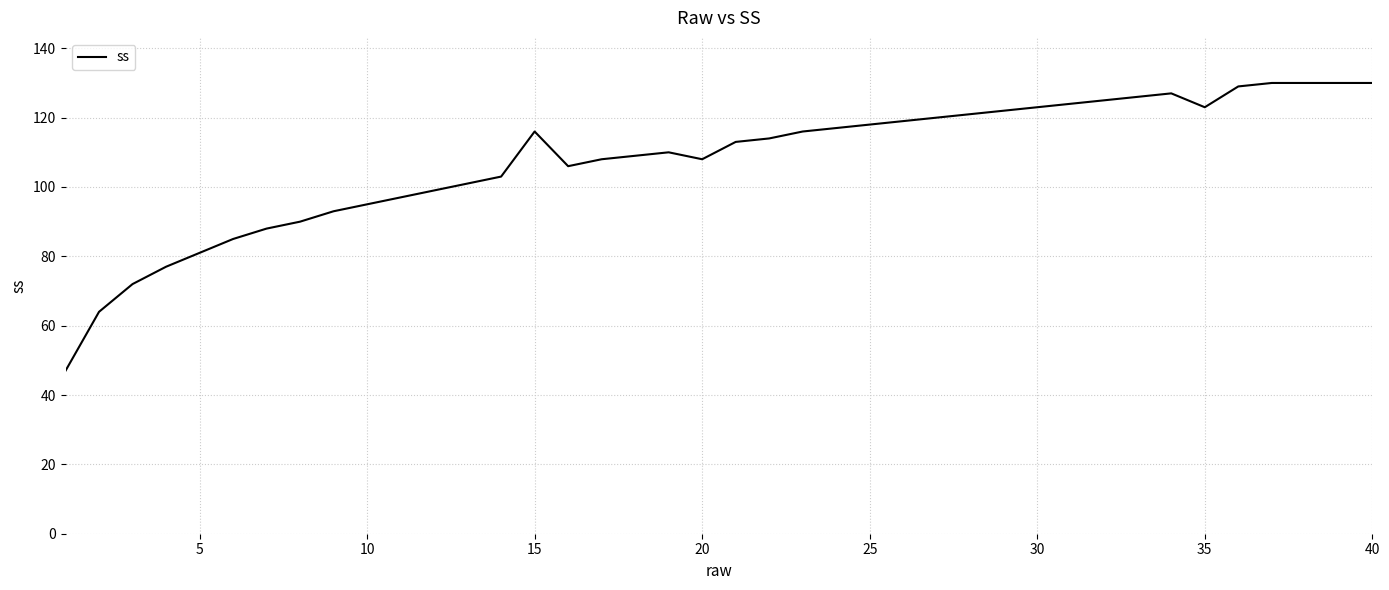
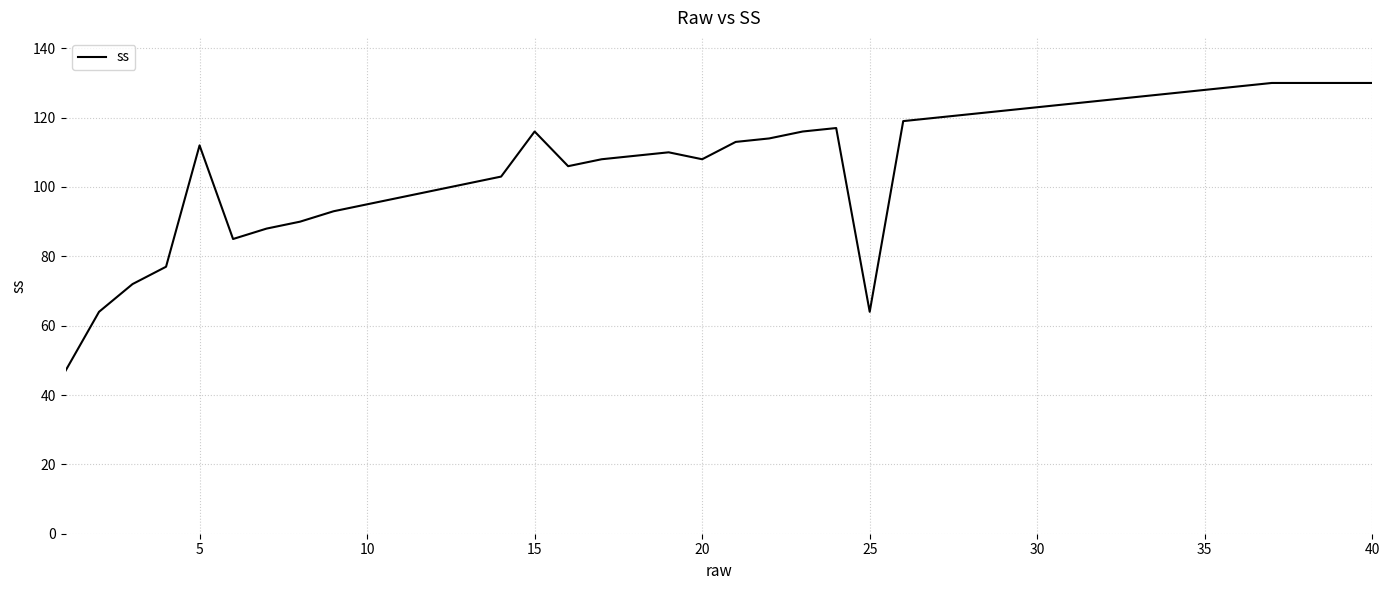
  {
-   "5": 81,
+   "5": 112,
    "10": 95,
    "15": 116,
    "20": 108,
-   "25": 118,
+   "25": 64,
    "30": 123,
-   "35": 123,
+   "35": 128,
    "40": 130
  }
